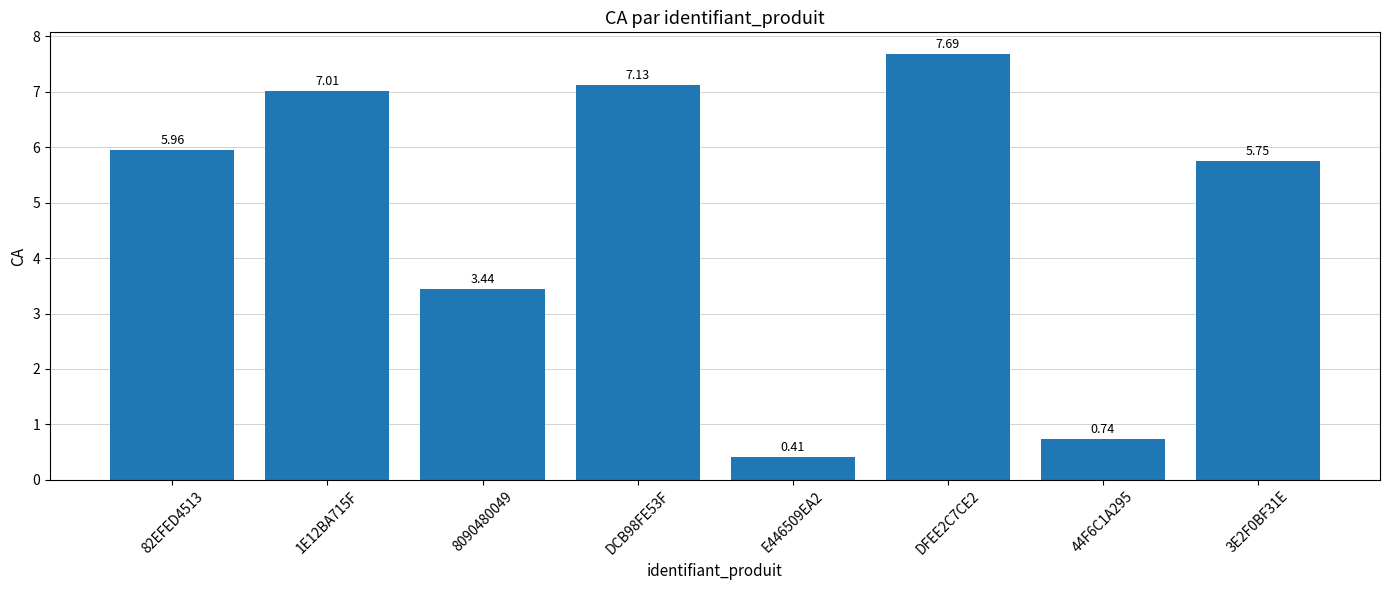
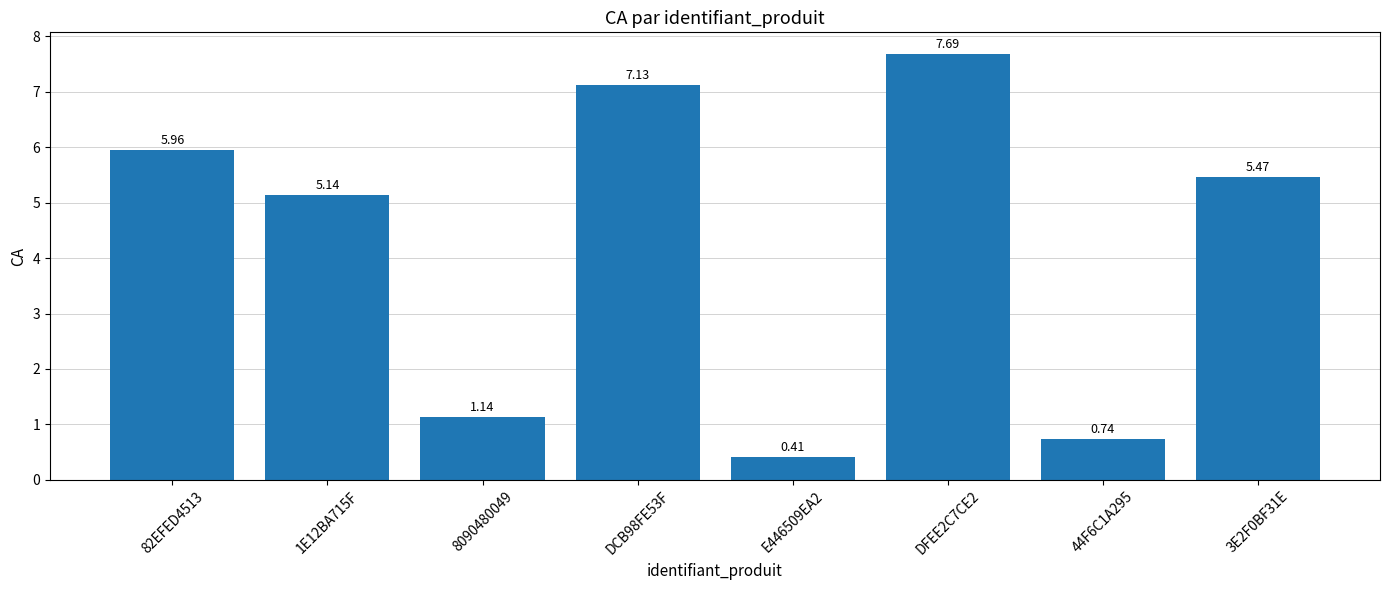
  {
    "82EFED4513": 5.96,
-   "1E12BA715F": 7.01,
-   "8090480049": 3.44,
+   "1E12BA715F": 5.14,
+   "8090480049": 1.14,
    "DCB98FE53F": 7.13,
    "E446509EA2": 0.41,
    "DFEE2C7CE2": 7.69,
    "44F6C1A295": 0.74,
-   "3E2F0BF31E": 5.75
+   "3E2F0BF31E": 5.47
  }
